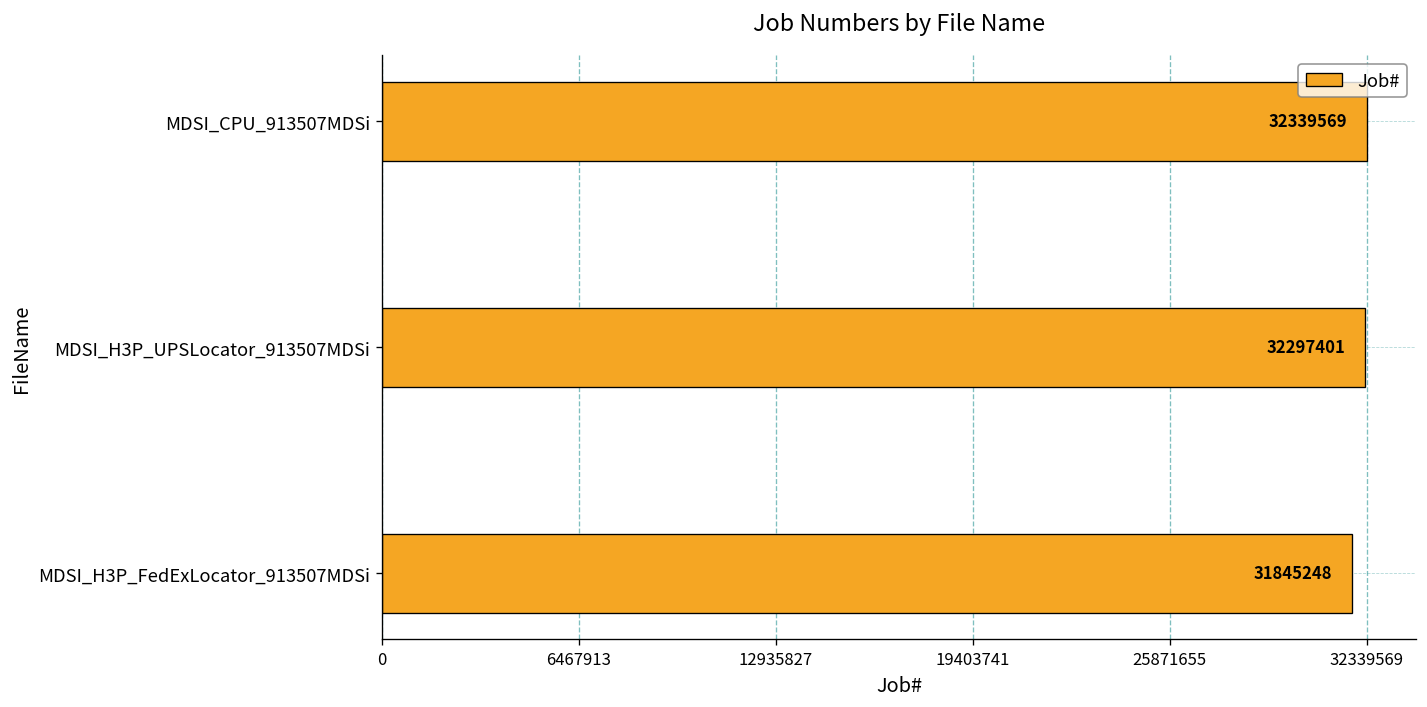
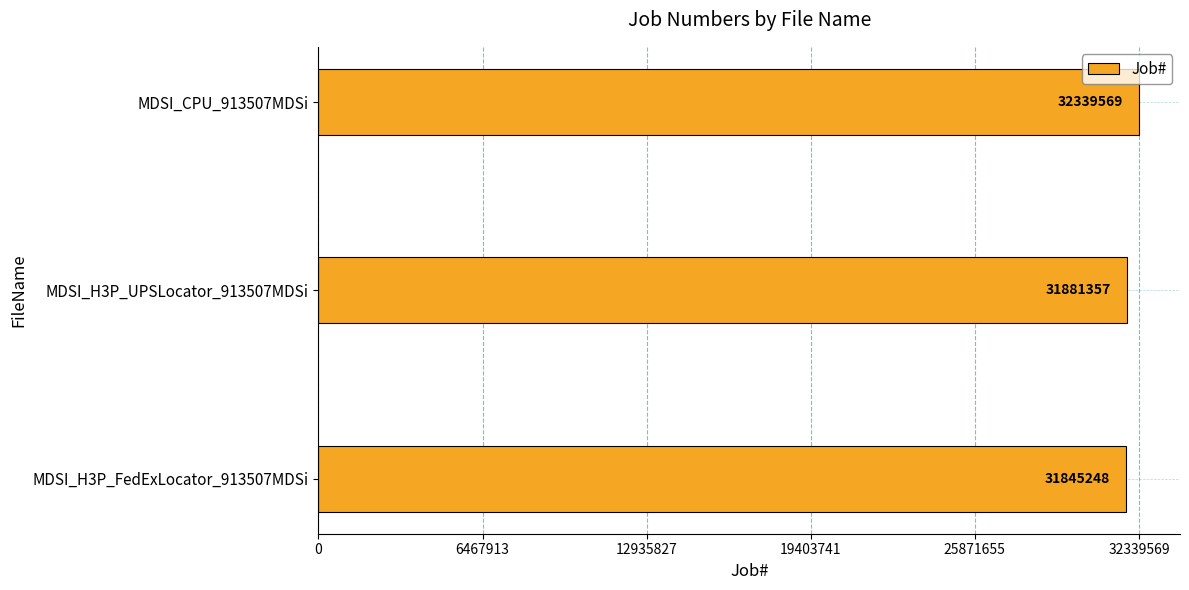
  {
    "MDSI_CPU_913507MDSi": 32339569,
-   "MDSI_H3P_UPSLocator_913507MDSi": 32297401,
+   "MDSI_H3P_UPSLocator_913507MDSi": 31881357,
    "MDSI_H3P_FedExLocator_913507MDSi": 31845248
  }
